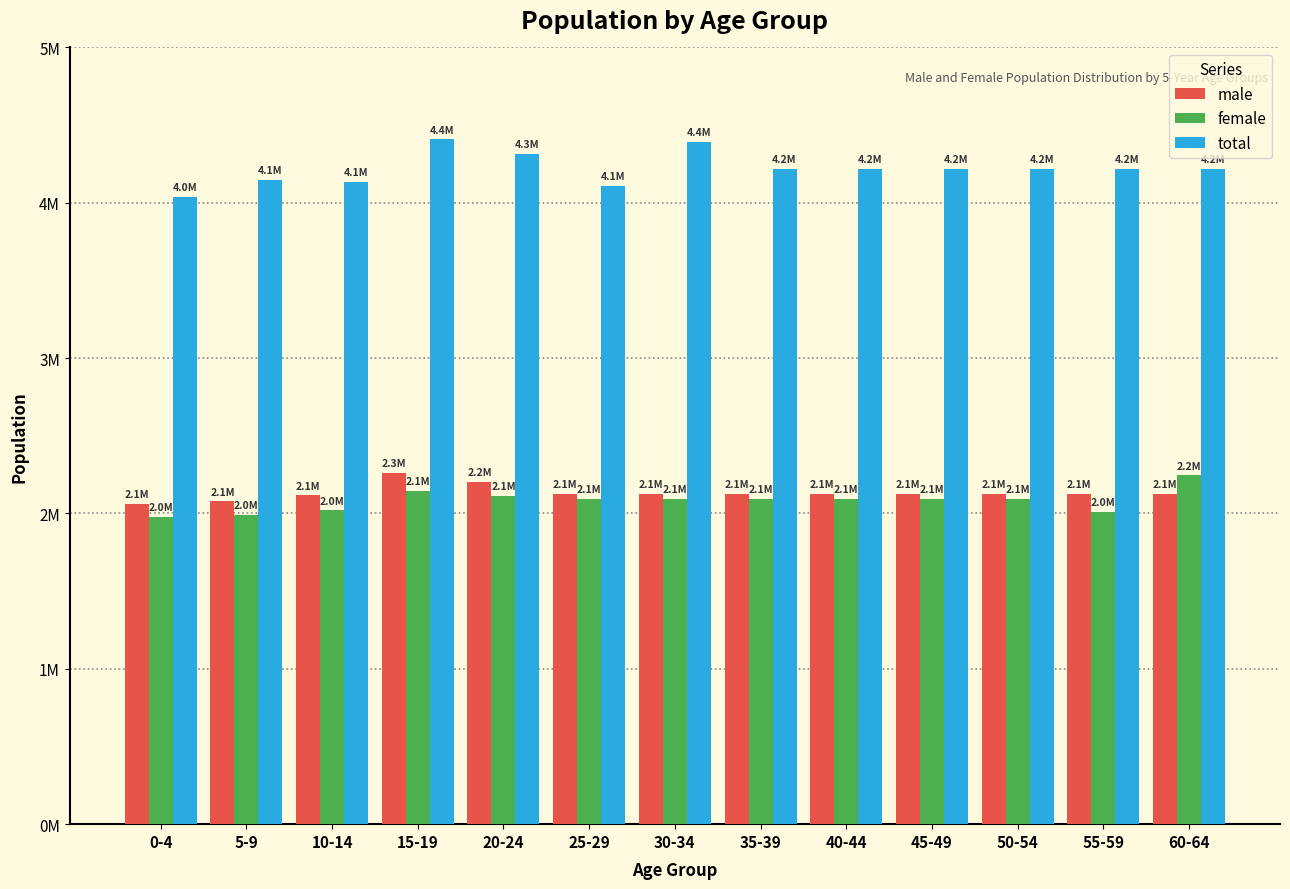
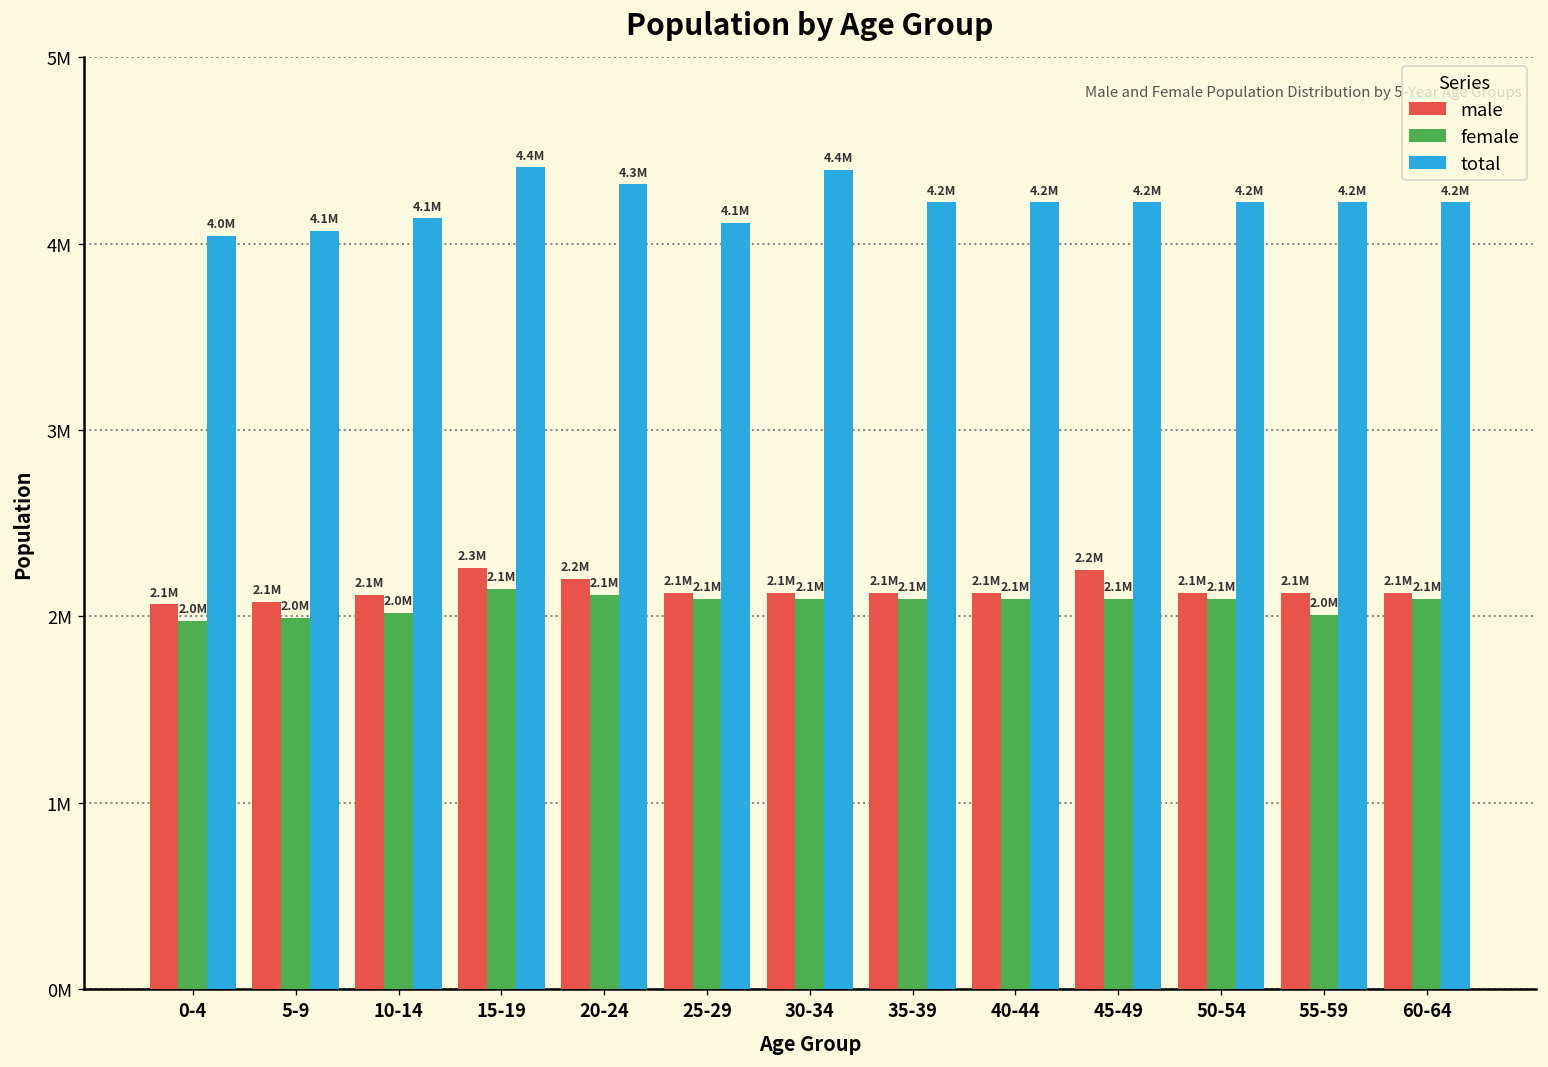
  {
    "male": {
      "0-4": "2.1M",
      "5-9": "2.1M",
      "10-14": "2.1M",
      "15-19": "2.3M",
      "20-24": "2.2M",
      "25-29": "2.1M",
      "30-34": "2.1M",
      "35-39": "2.1M",
      "40-44": "2.1M",
-     "45-49": "2.1M",
+     "45-49": "2.2M",
      "50-54": "2.1M",
      "55-59": "2.1M",
      "60-64": "2.1M"
    },
    "female": {
      "0-4": "2.0M",
      "5-9": "2.0M",
      "10-14": "2.0M",
      "15-19": "2.1M",
      "20-24": "2.1M",
      "25-29": "2.1M",
      "30-34": "2.1M",
      "35-39": "2.1M",
      "40-44": "2.1M",
      "45-49": "2.1M",
      "50-54": "2.1M",
      "55-59": "2.0M",
-     "60-64": "2.2M"
+     "60-64": "2.1M"
    },
    "total": {
-     "5-9": "4150000"
+     "5-9": "4070000"
    }
  }
